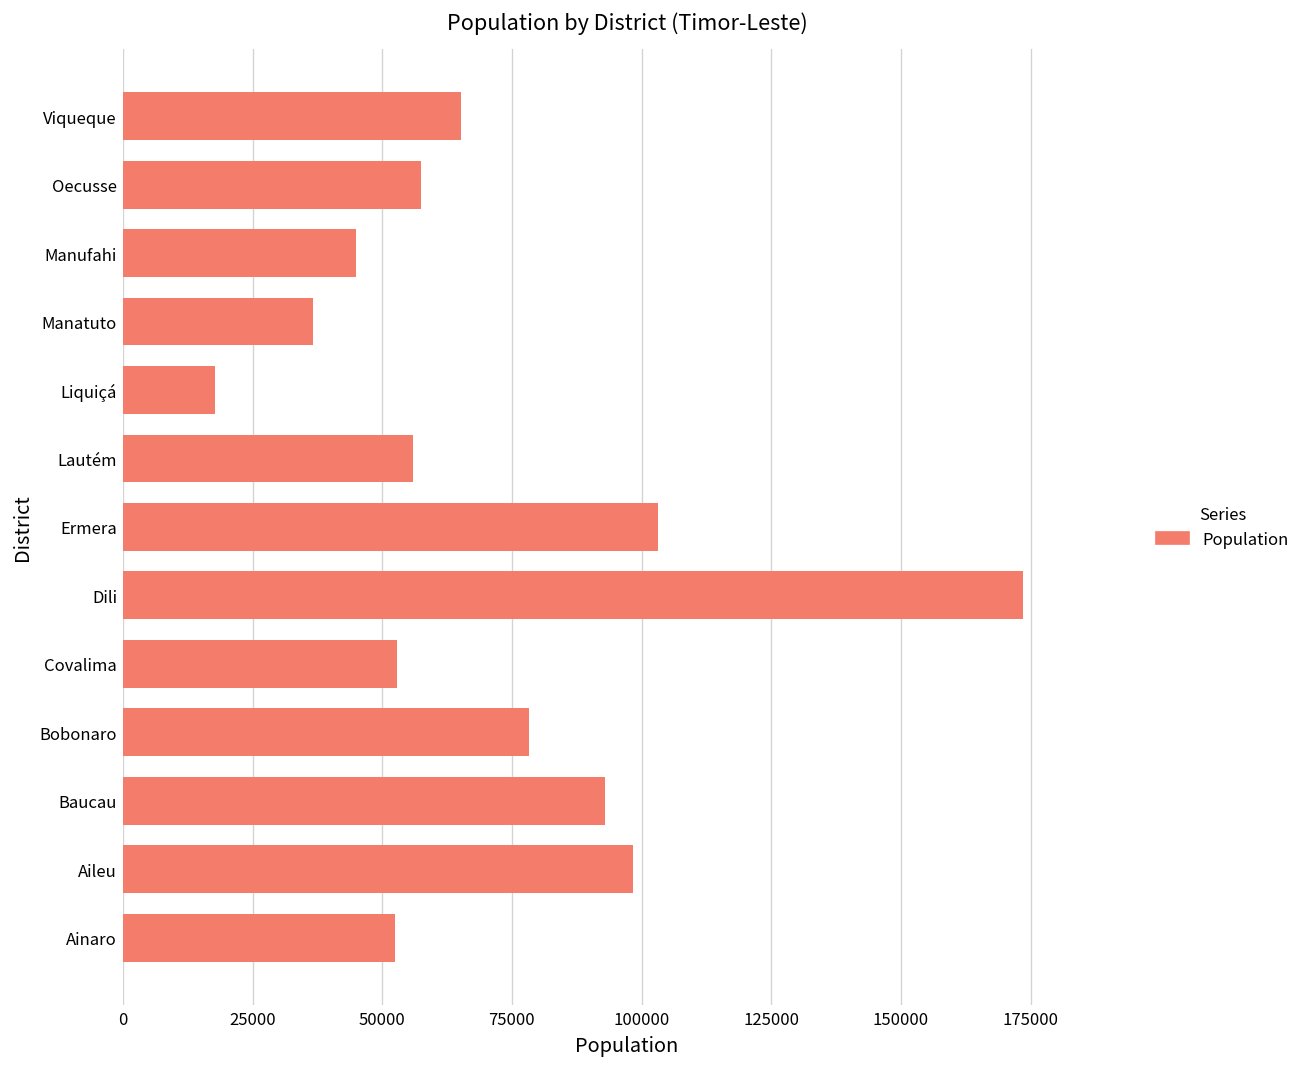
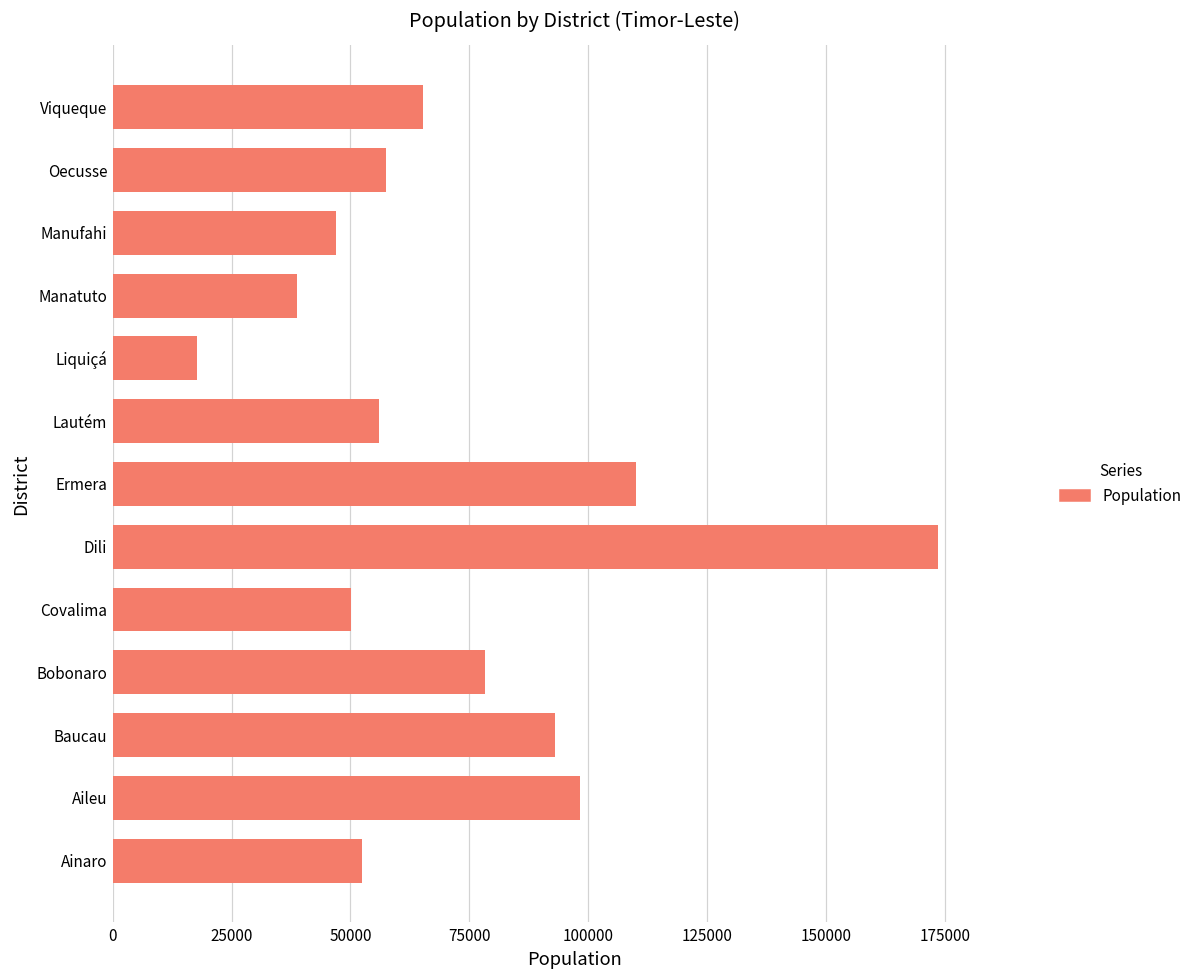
  {
    "Viqueque": 65000,
    "Oecusse": 57000,
-   "Manufahi": 45000,
-   "Manatuto": 37000,
+   "Manufahi": 47000,
+   "Manatuto": 39000,
    "Liquiçá": 18000,
    "Lautém": 56000,
-   "Ermera": 103000,
+   "Ermera": 110000,
    "Dili": 174000,
-   "Covalima": 53000,
+   "Covalima": 50000,
    "Bobonaro": 78000,
    "Baucau": 93000,
    "Aileu": 98000,
    "Ainaro": 52000
  }
